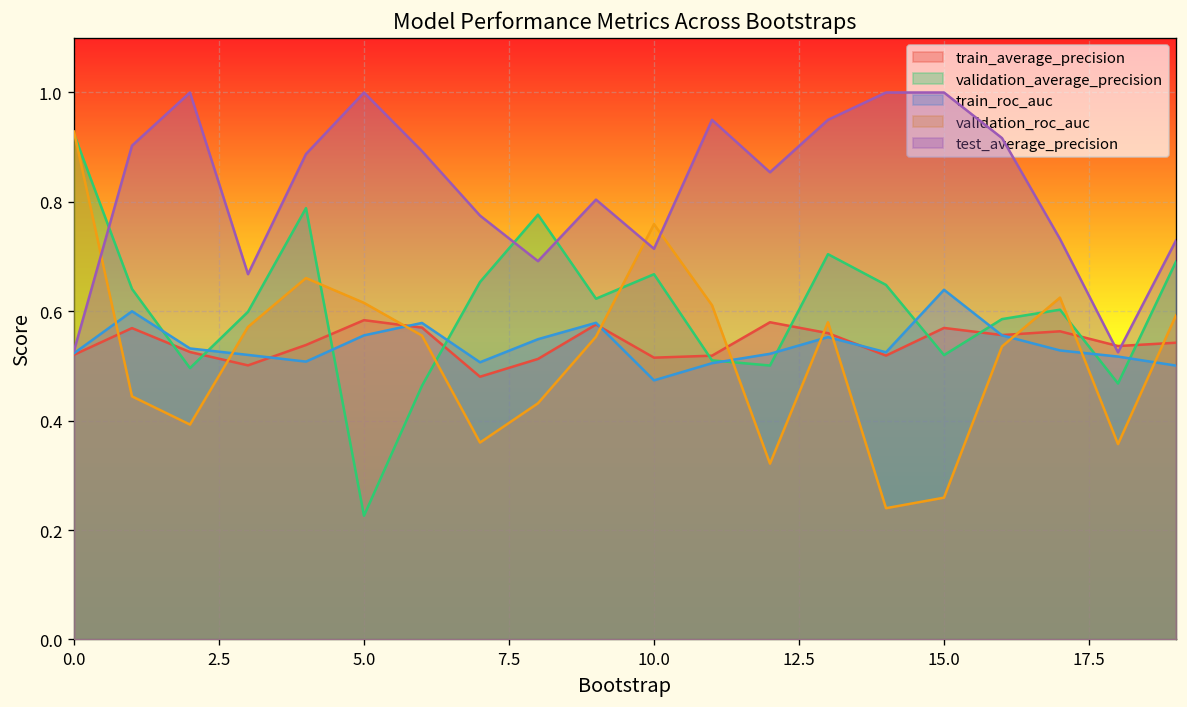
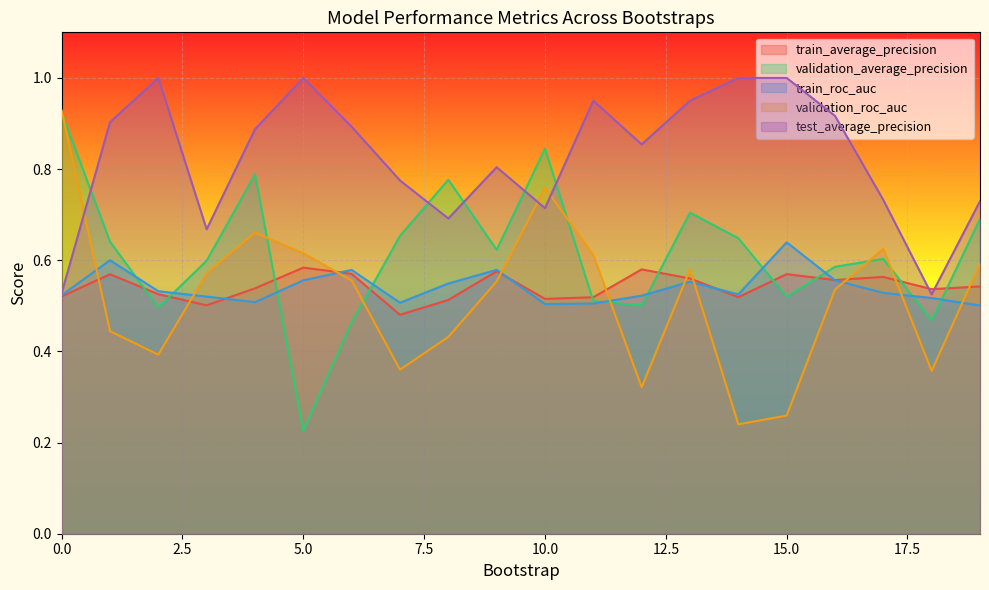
  {
    "validation_average_precision": {
      "5.0": 0.23,
-     "10.0": 0.67,
+     "10.0": 0.84,
      "15.0": 0.52
    },
    "train_roc_auc": {
      "5.0": 0.56,
-     "10.0": 0.47,
+     "10.0": 0.50,
      "15.0": 0.64
    },
    "test_average_precision": {
      "5.0": 1.00,
      "10.0": 0.71
    }
  }
